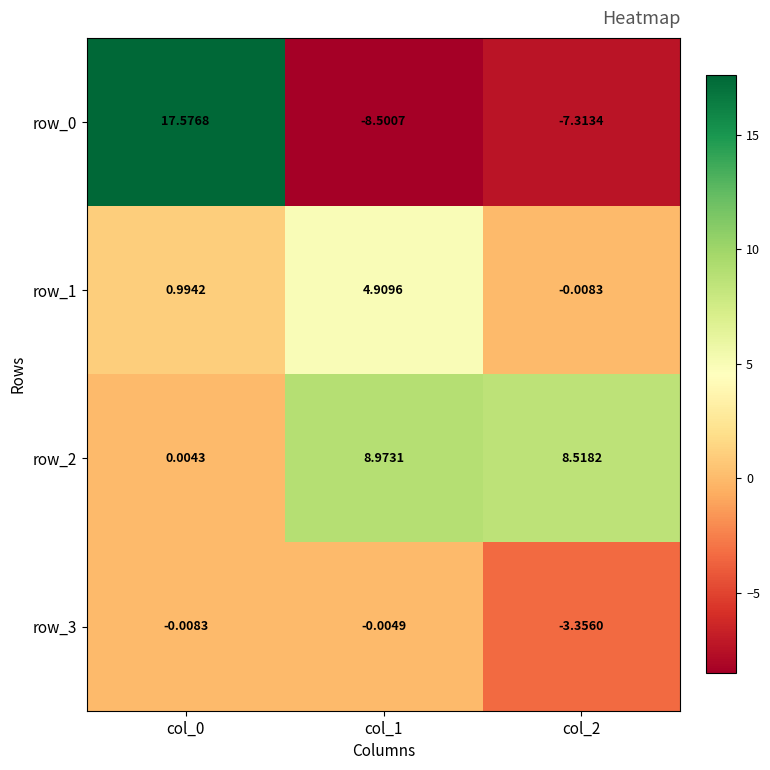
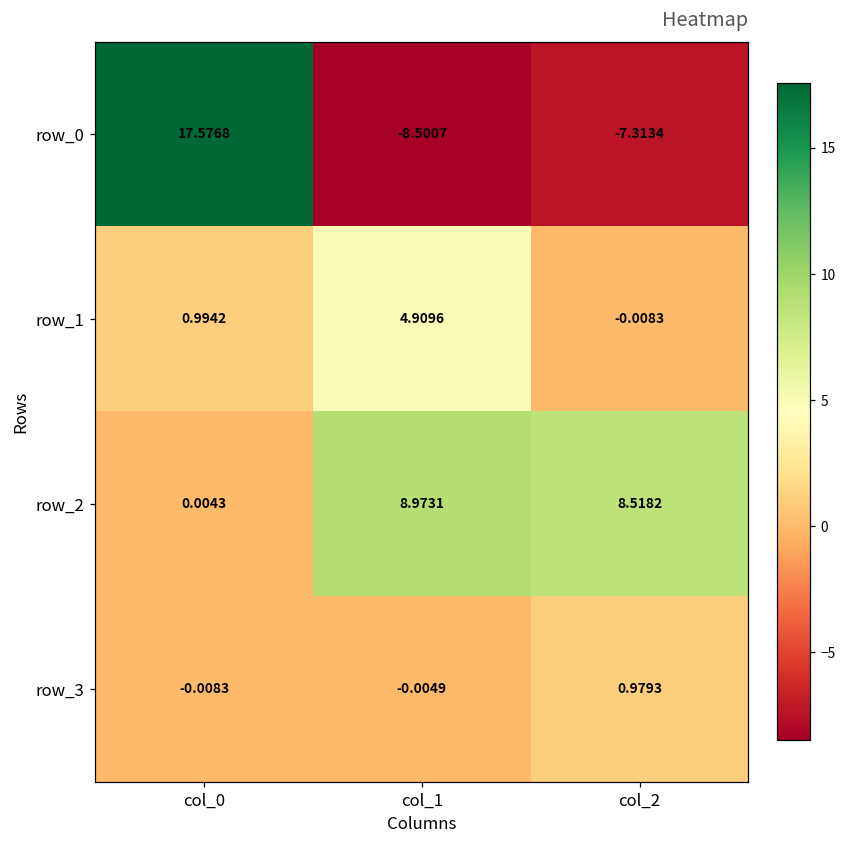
  {
    "row_0": {
      "col_0": 17.5768,
      "col_1": -8.5007,
      "col_2": -7.3134
    },
    "row_1": {
      "col_0": 0.9942,
      "col_1": 4.9096,
      "col_2": -0.0083
    },
    "row_2": {
      "col_0": 0.0043,
      "col_1": 8.9731,
      "col_2": 8.5182
    },
    "row_3": {
      "col_0": -0.0083,
      "col_1": -0.0049,
-     "col_2": -3.3560
+     "col_2": 0.9793
    }
  }
